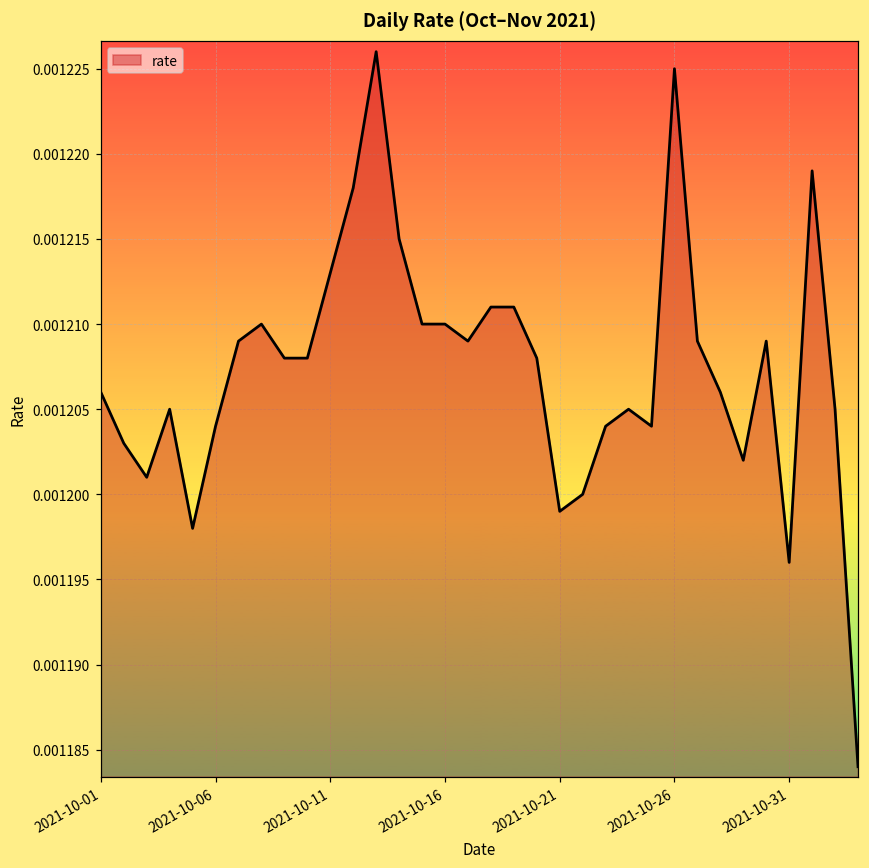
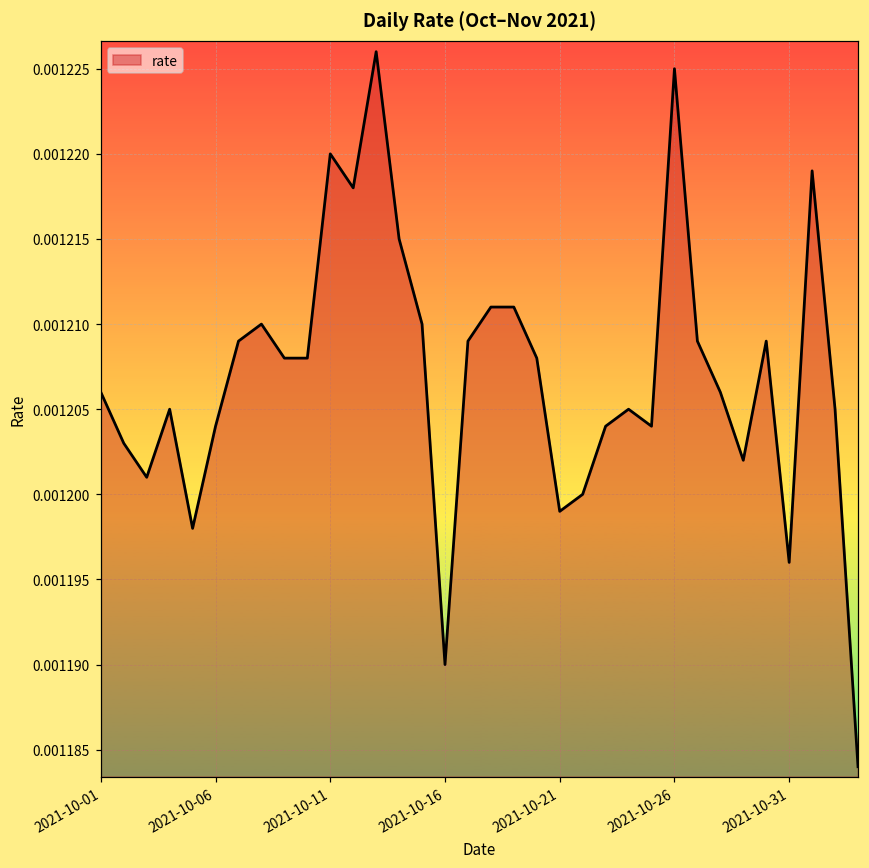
  {
    "2021-10-01": 0.001206,
    "2021-10-06": 0.001204,
-   "2021-10-11": 0.001213,
-   "2021-10-16": 0.00121,
+   "2021-10-11": 0.001220,
+   "2021-10-16": 0.00119,
    "2021-10-21": 0.001199,
    "2021-10-26": 0.001225,
    "2021-10-31": 0.001196
  }
